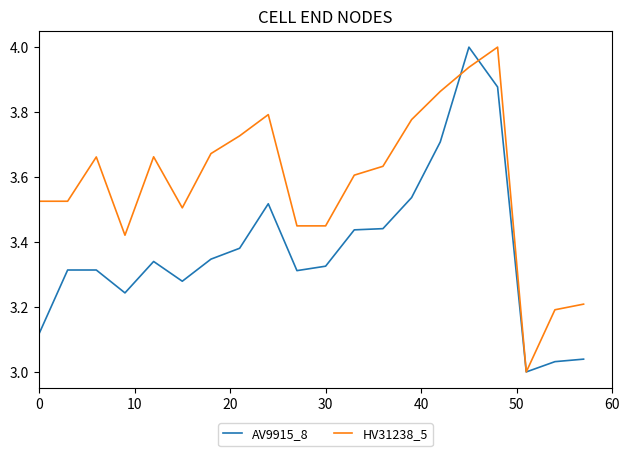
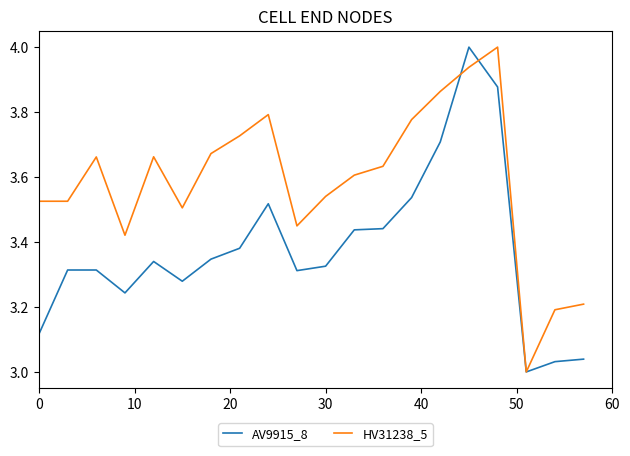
  {
    "AV9915_8": {
      "0": 3.12,
      "30": 3.33
    },
    "HV31238_5": {
      "0": 3.53,
-     "30": 3.45
+     "30": 3.54
    }
  }
